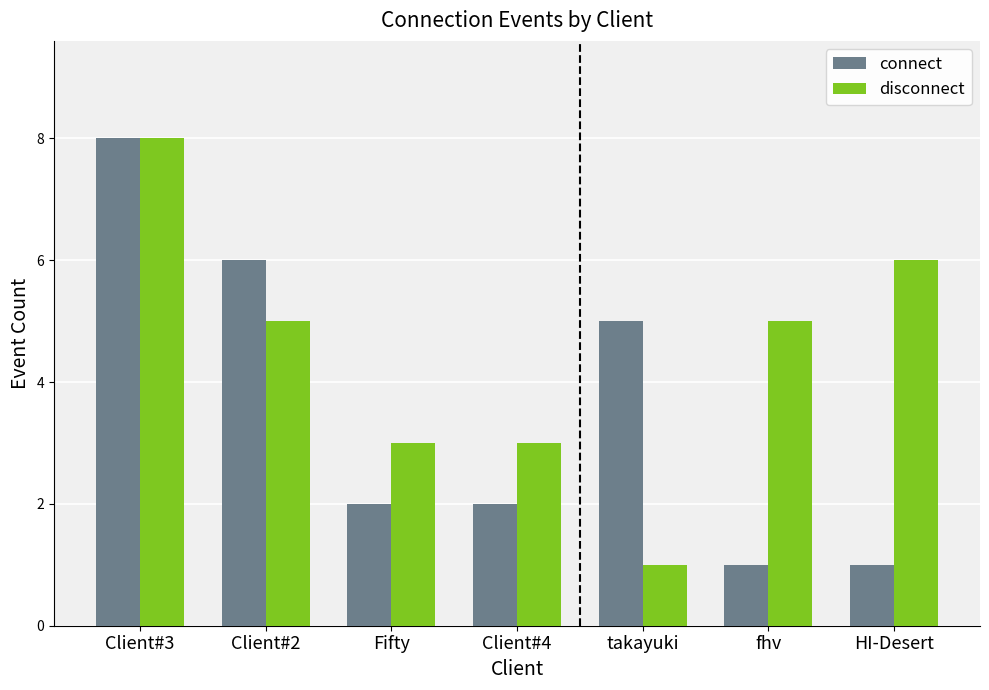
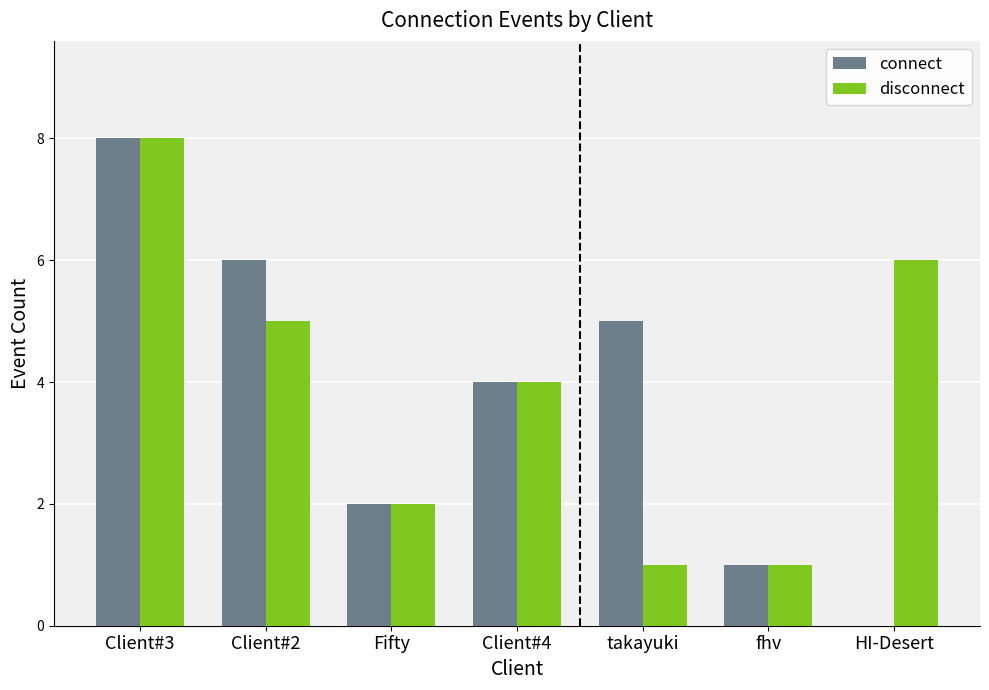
  {
    "connect": {
      "Client#3": 8,
      "Client#2": 6,
      "Fifty": 2,
-     "Client#4": 2,
+     "Client#4": 4,
      "takayuki": 5,
      "fhv": 1,
-     "HI-Desert": 1
+     "HI-Desert": 0
    },
    "disconnect": {
      "Client#3": 8,
      "Client#2": 5,
-     "Fifty": 3,
-     "Client#4": 3,
+     "Fifty": 2,
+     "Client#4": 4,
      "takayuki": 1,
-     "fhv": 5,
+     "fhv": 1,
      "HI-Desert": 6
    }
  }
